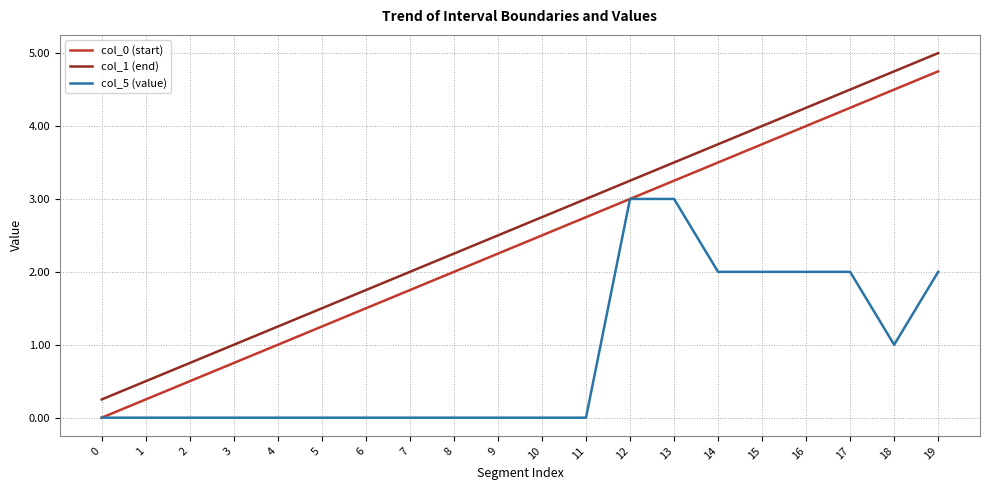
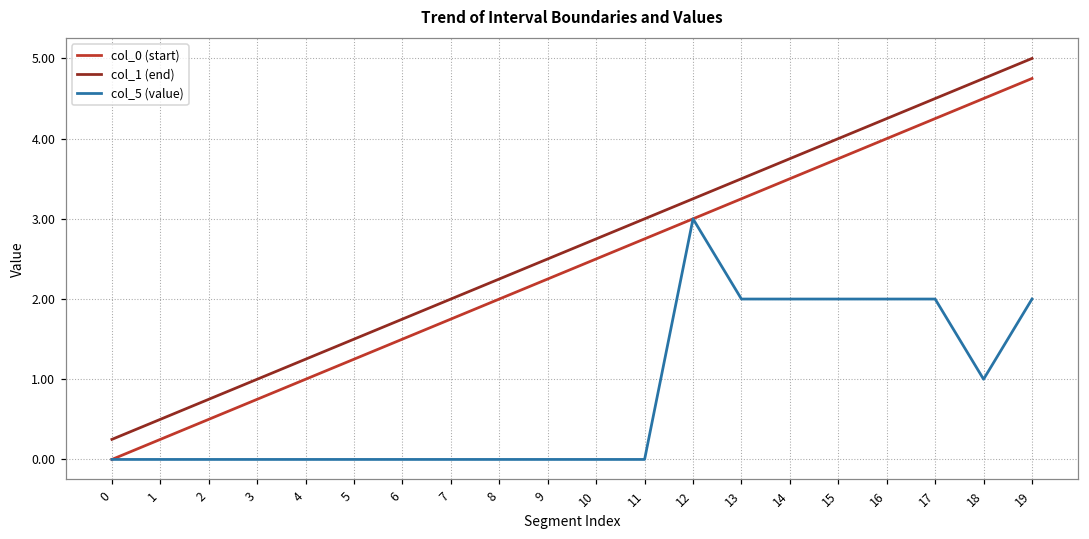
  {
    "col_5 (value)": {
      "1": 0,
      "2": 0,
      "3": 0,
      "4": 0,
      "5": 0,
      "6": 0,
      "7": 0,
      "8": 0,
      "9": 0,
      "10": 0,
      "11": 0,
-     "13": 3,
+     "13": 2,
      "14": 2,
      "15": 2,
      "16": 2,
      "17": 2,
      "18": 1,
      "19": 2
    }
  }
